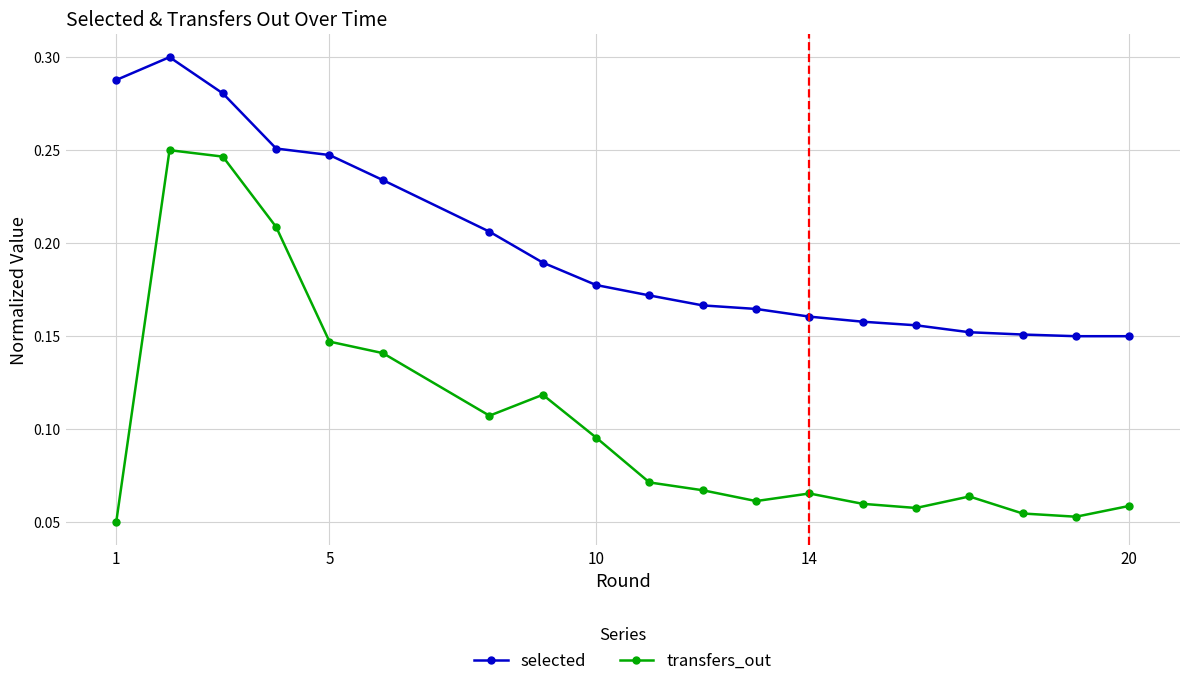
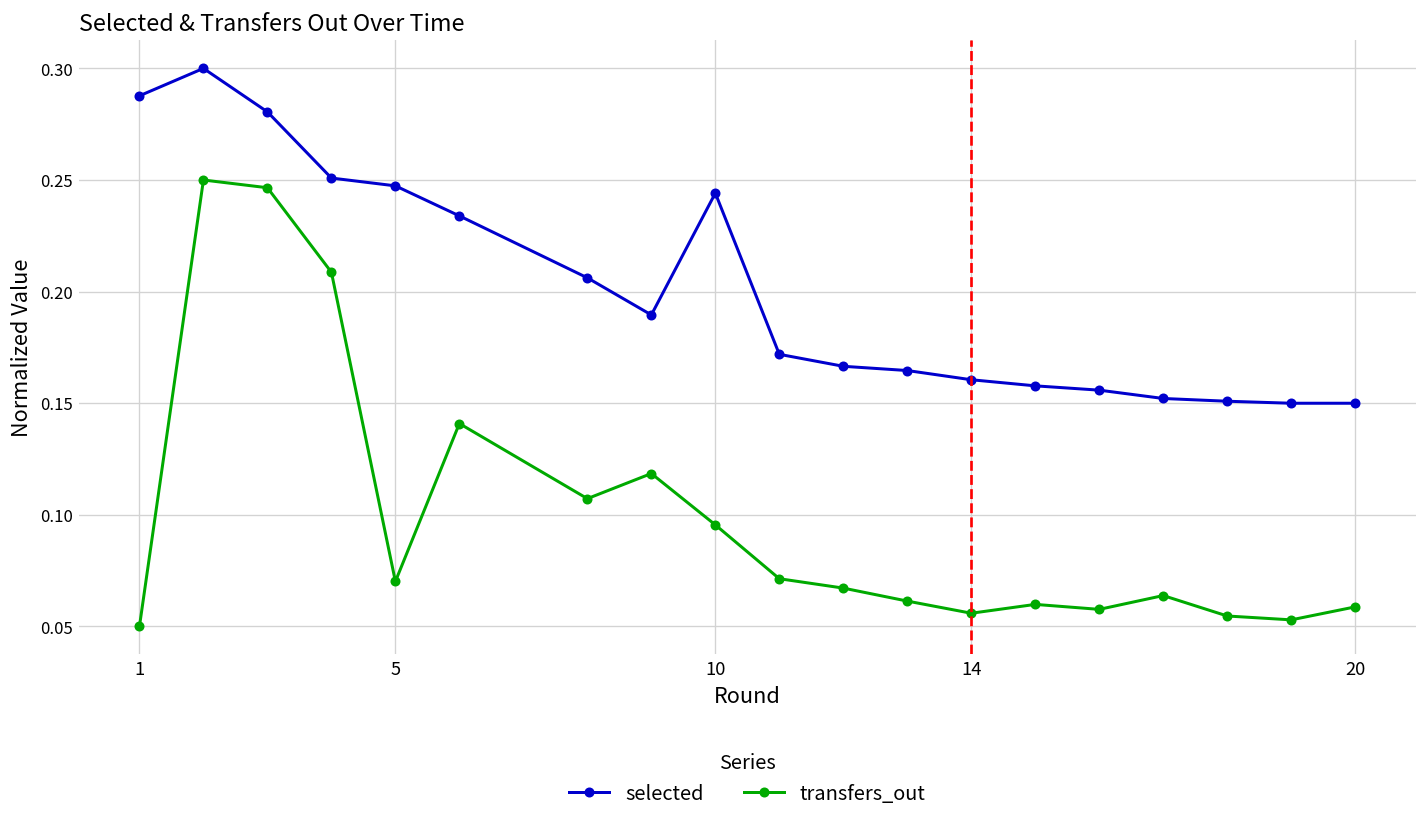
  {
    "selected": {
      "1": 0.288,
      "5": 0.247,
-     "10": 0.178,
+     "10": 0.244,
      "14": 0.161,
      "20": 0.150
    },
    "transfers_out": {
      "1": 0.050,
-     "5": 0.147,
+     "5": 0.070,
      "10": 0.096,
-     "14": 0.065,
+     "14": 0.056,
      "20": 0.059
    }
  }
